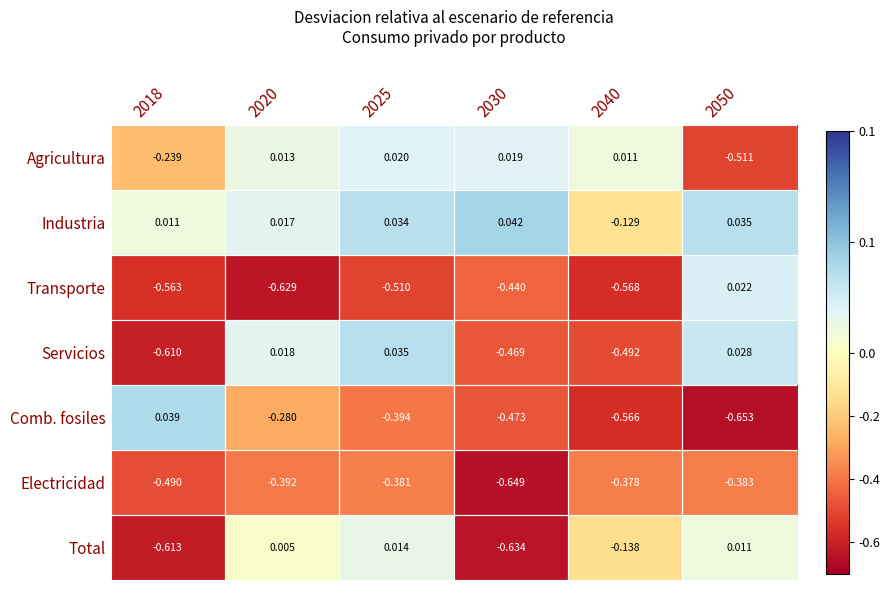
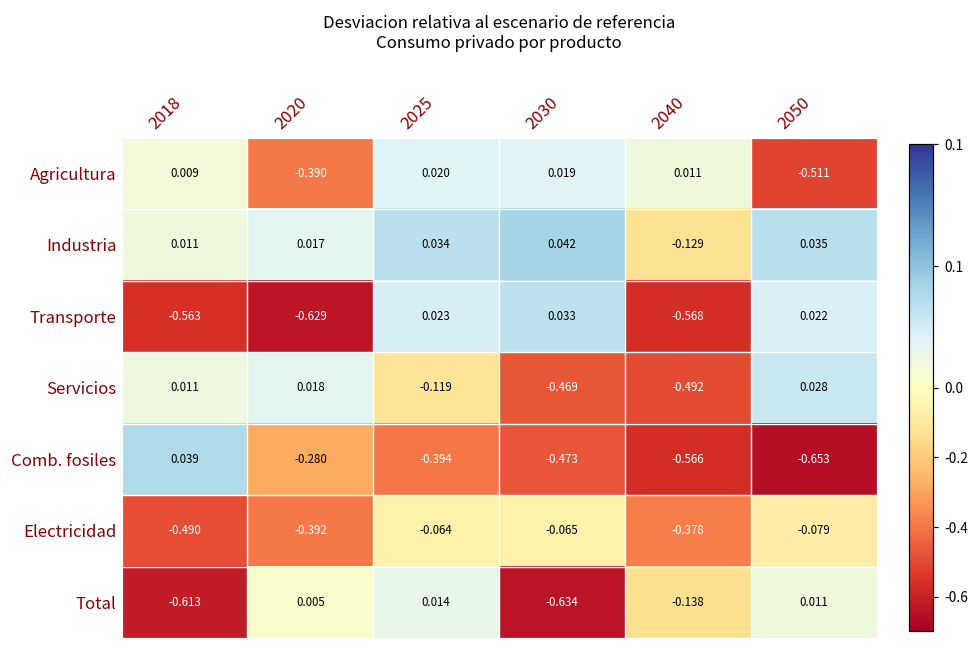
  {
    "Agricultura": {
-     "2018": -0.239,
-     "2020": 0.013,
+     "2018": 0.009,
+     "2020": -0.390,
      "2025": 0.020,
      "2030": 0.019,
      "2040": 0.011,
      "2050": -0.511
    },
    "Industria": {
      "2018": 0.011,
      "2020": 0.017,
      "2025": 0.034,
      "2030": 0.042,
      "2040": -0.129,
      "2050": 0.035
    },
    "Transporte": {
      "2018": -0.563,
      "2020": -0.629,
-     "2025": -0.510,
-     "2030": -0.440,
+     "2025": 0.023,
+     "2030": 0.033,
      "2040": -0.568,
      "2050": 0.022
    },
    "Servicios": {
-     "2018": -0.610,
+     "2018": 0.011,
      "2020": 0.018,
-     "2025": 0.035,
+     "2025": -0.119,
      "2030": -0.469,
      "2040": -0.492,
      "2050": 0.028
    },
    "Comb. fosiles": {
      "2018": 0.039,
      "2020": -0.280,
      "2025": -0.394,
      "2030": -0.473,
      "2040": -0.566,
      "2050": -0.653
    },
    "Electricidad": {
      "2018": -0.490,
      "2020": -0.392,
-     "2025": -0.381,
-     "2030": -0.649,
+     "2025": -0.064,
+     "2030": -0.065,
      "2040": -0.378,
-     "2050": -0.383
+     "2050": -0.079
    },
    "Total": {
      "2018": -0.613,
      "2020": 0.005,
      "2025": 0.014,
      "2030": -0.634,
      "2040": -0.138,
      "2050": 0.011
    }
  }
